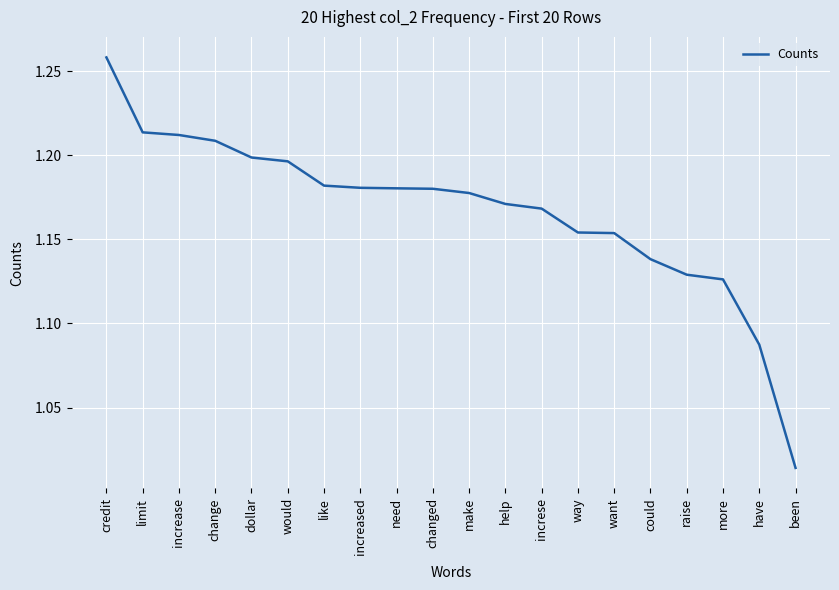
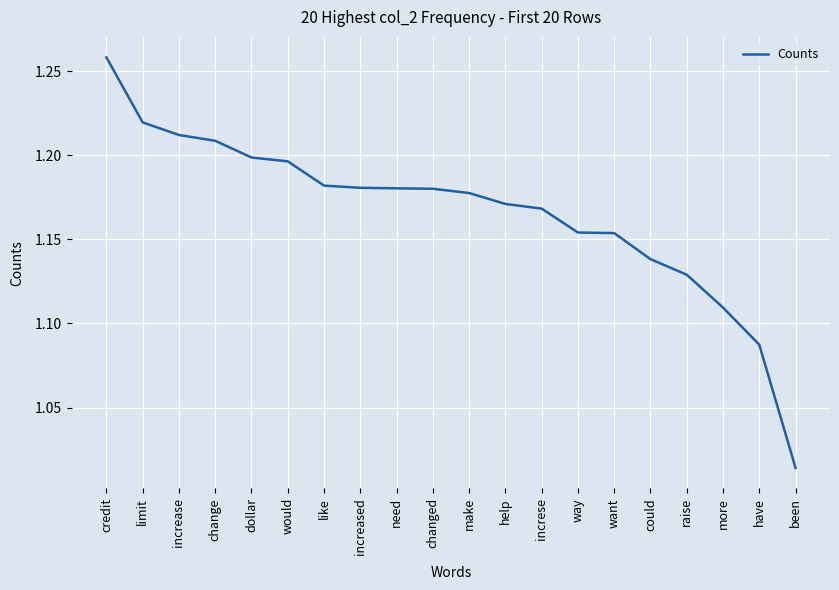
  {
    "credit": 1.258,
-   "limit": 1.214,
+   "limit": 1.219,
    "increase": 1.212,
    "change": 1.209,
    "dollar": 1.199,
    "would": 1.196,
    "like": 1.182,
    "increased": 1.181,
    "need": 1.180,
    "changed": 1.180,
    "make": 1.178,
    "help": 1.171,
    "increse": 1.168,
    "way": 1.154,
    "want": 1.154,
    "could": 1.138,
    "raise": 1.129,
-   "more": 1.126,
+   "more": 1.109,
    "have": 1.087,
    "been": 1.014
  }
